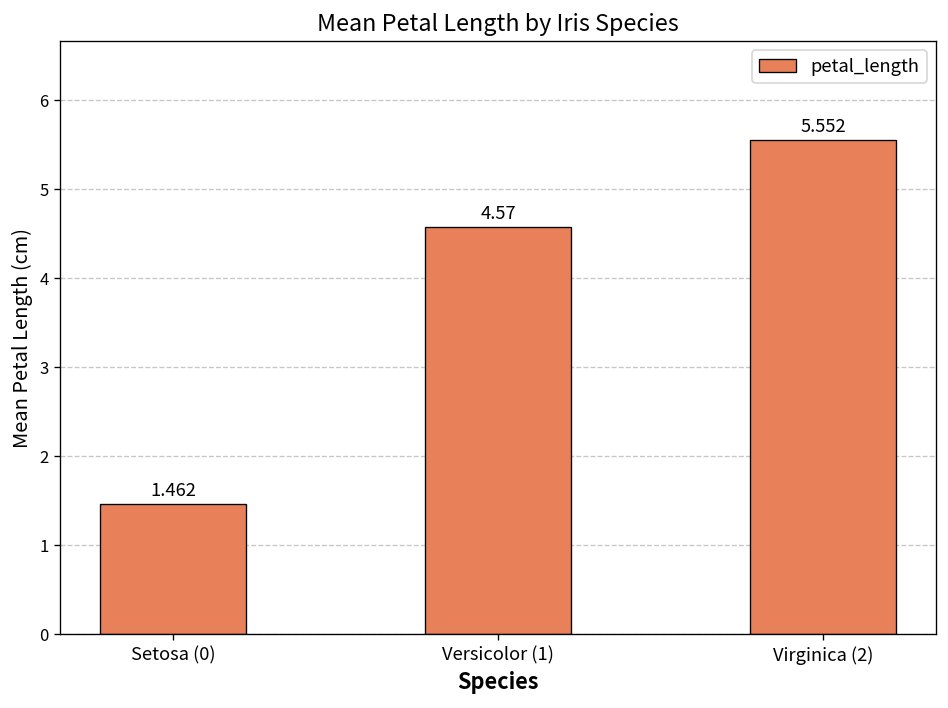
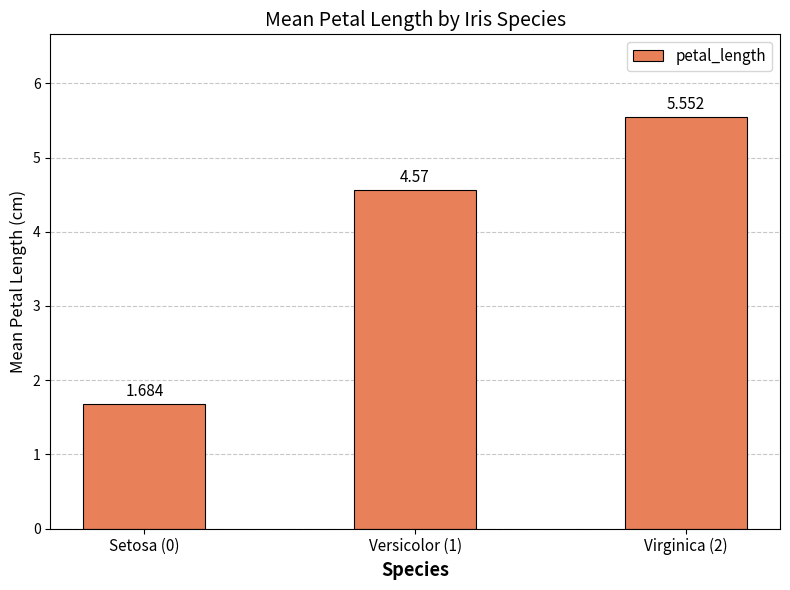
  {
-   "Setosa (0)": 1.462,
+   "Setosa (0)": 1.684,
    "Versicolor (1)": 4.57,
    "Virginica (2)": 5.552
  }
